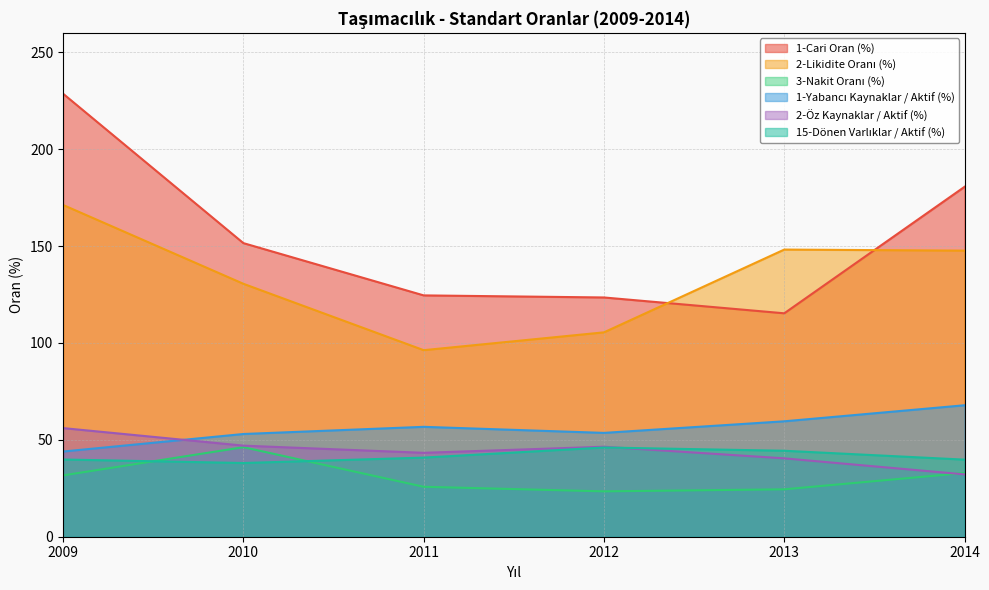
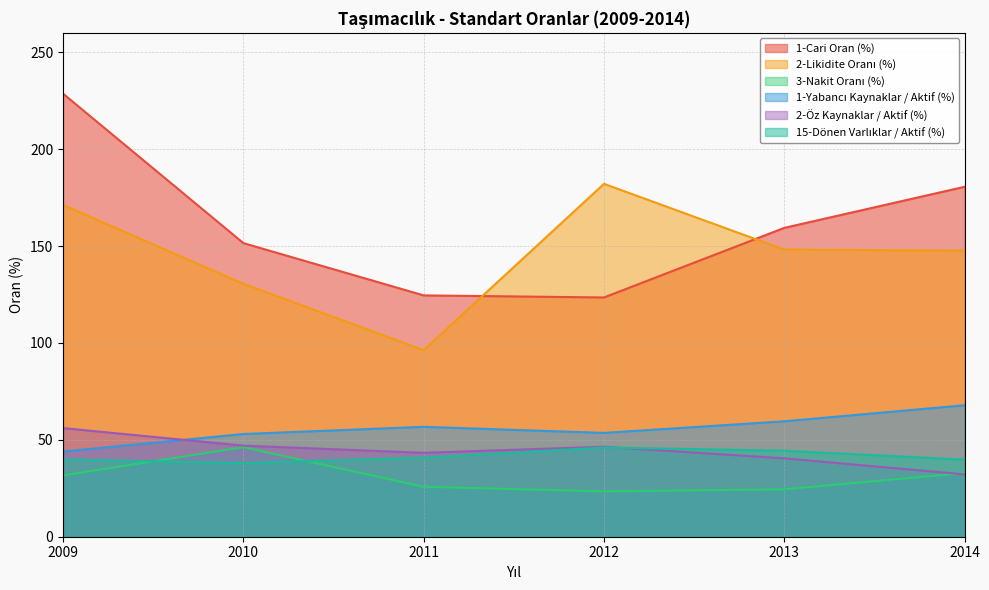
  {
    "1-Cari Oran (%)": {
      "2009": 229,
      "2010": 151,
      "2011": 125,
      "2012": 123,
-     "2013": 115,
+     "2013": 159,
      "2014": 181
    },
    "2-Likidite Oranı (%)": {
      "2009": 171,
      "2010": 131,
      "2011": 96,
-     "2012": 105,
+     "2012": 182,
      "2013": 148,
      "2014": 148
    },
    "2-Öz Kaynaklar / Aktif (%)": {
      "2009": 56,
      "2011": 43,
      "2013": 40
    }
  }
